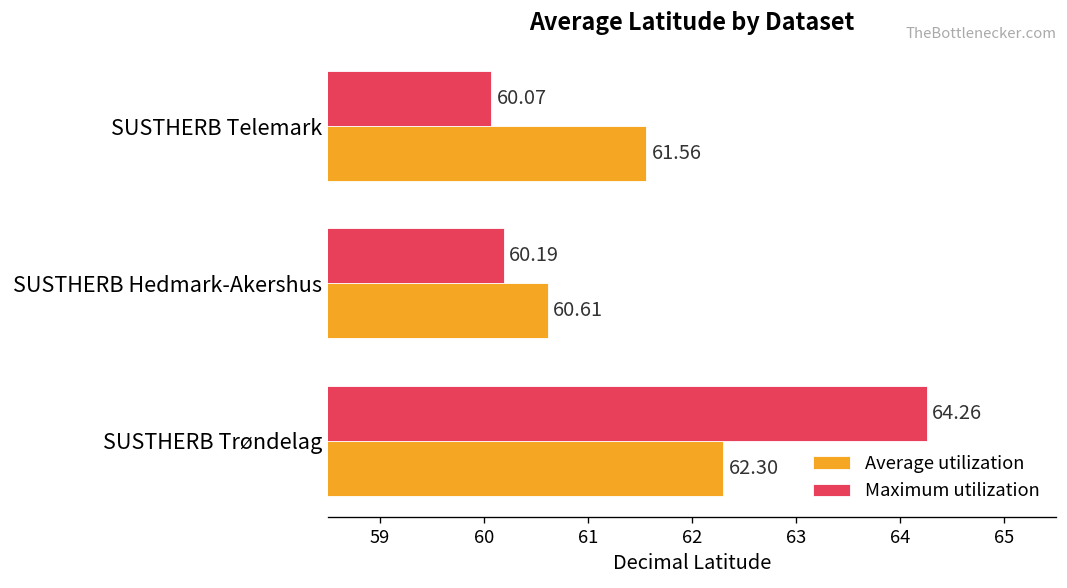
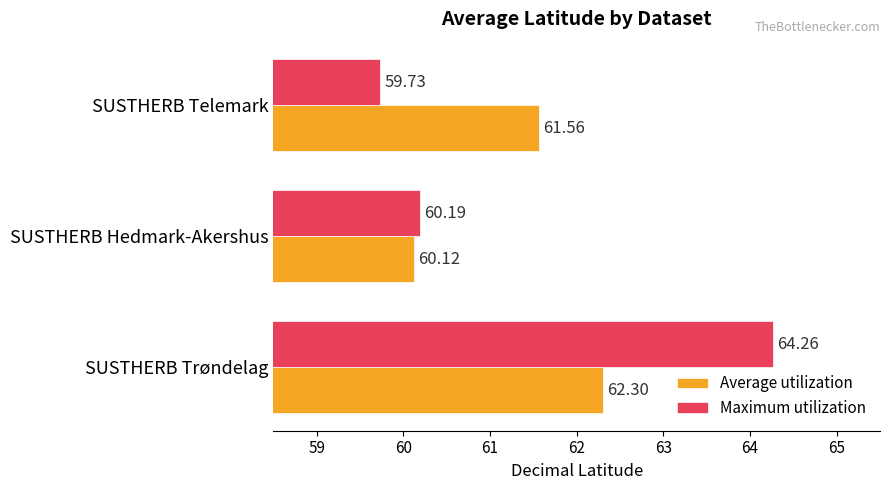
  {
    "Average utilization": {
      "SUSTHERB Telemark": 61.56,
-     "SUSTHERB Hedmark-Akershus": 60.61,
+     "SUSTHERB Hedmark-Akershus": 60.12,
      "SUSTHERB Trøndelag": 62.30
    },
    "Maximum utilization": {
-     "SUSTHERB Telemark": 60.07,
+     "SUSTHERB Telemark": 59.73,
      "SUSTHERB Hedmark-Akershus": 60.19,
      "SUSTHERB Trøndelag": 64.26
    }
  }
